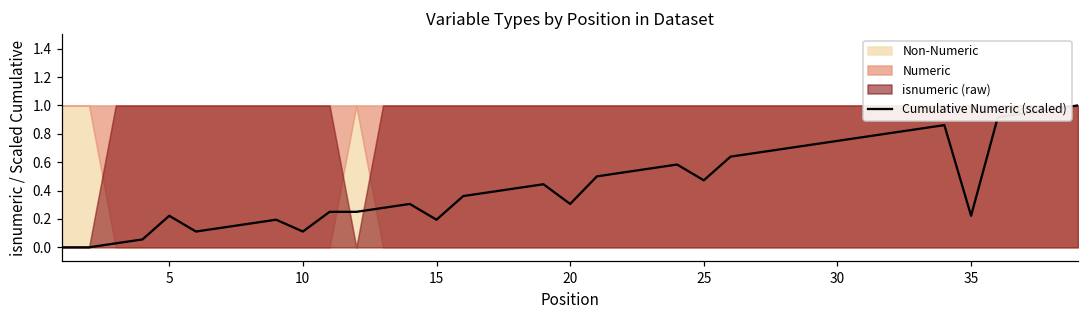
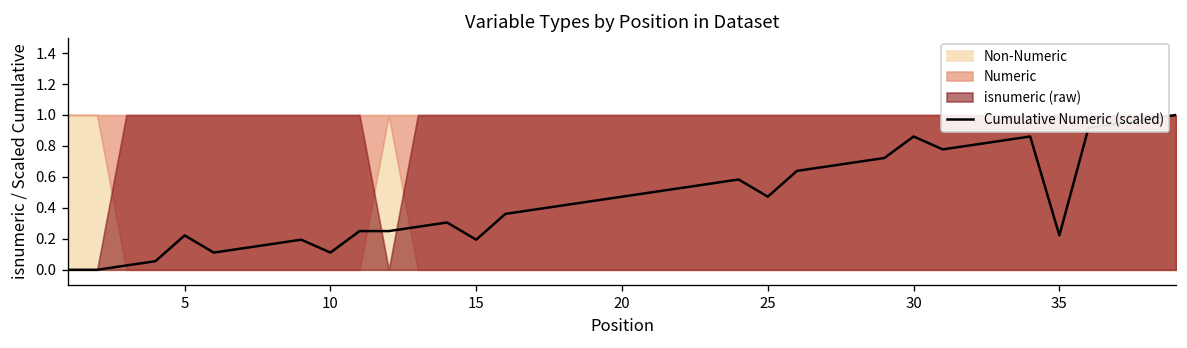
  {
    "Cumulative Numeric (scaled)": {
      "5": 0.22,
      "10": 0.11,
      "15": 0.19,
-     "20": 0.31,
+     "20": 0.47,
      "25": 0.47,
-     "30": 0.75,
+     "30": 0.86,
      "35": 0.22
    },
    "Non-Numeric": {
      "5": 0.00,
      "10": 0.00,
      "15": 0.00,
      "20": 0.00,
      "25": 0.00,
      "30": 0.00,
      "35": 0.00
    }
  }
